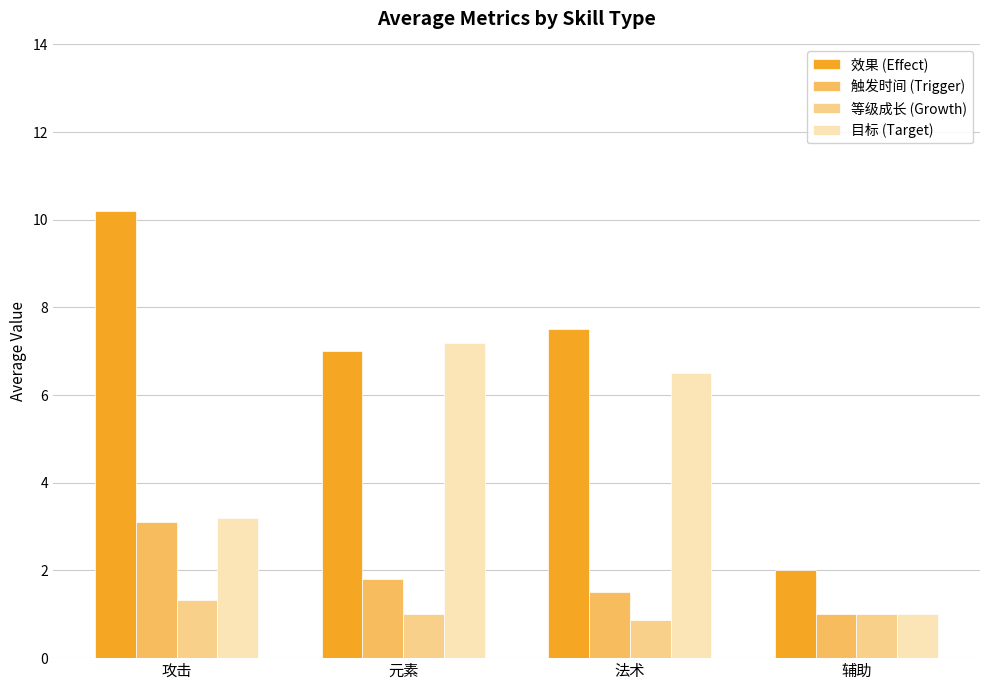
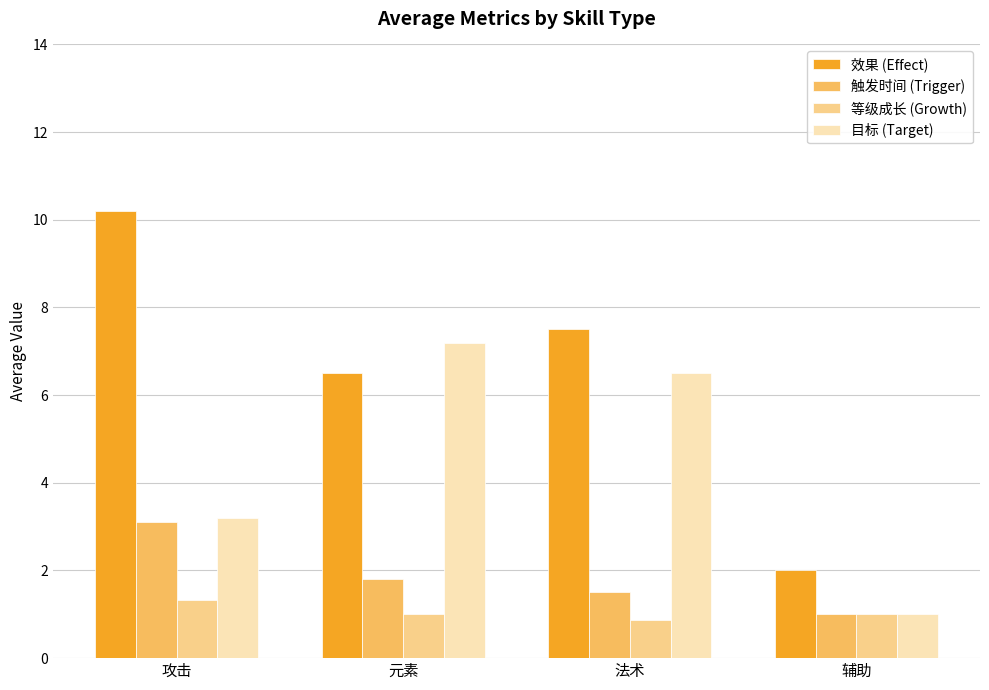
  {
    "效果 (Effect)": {
      "攻击": 10.2,
-     "元素": 7.0,
+     "元素": 6.5,
      "法术": 7.5,
      "辅助": 2.0
    }
  }
